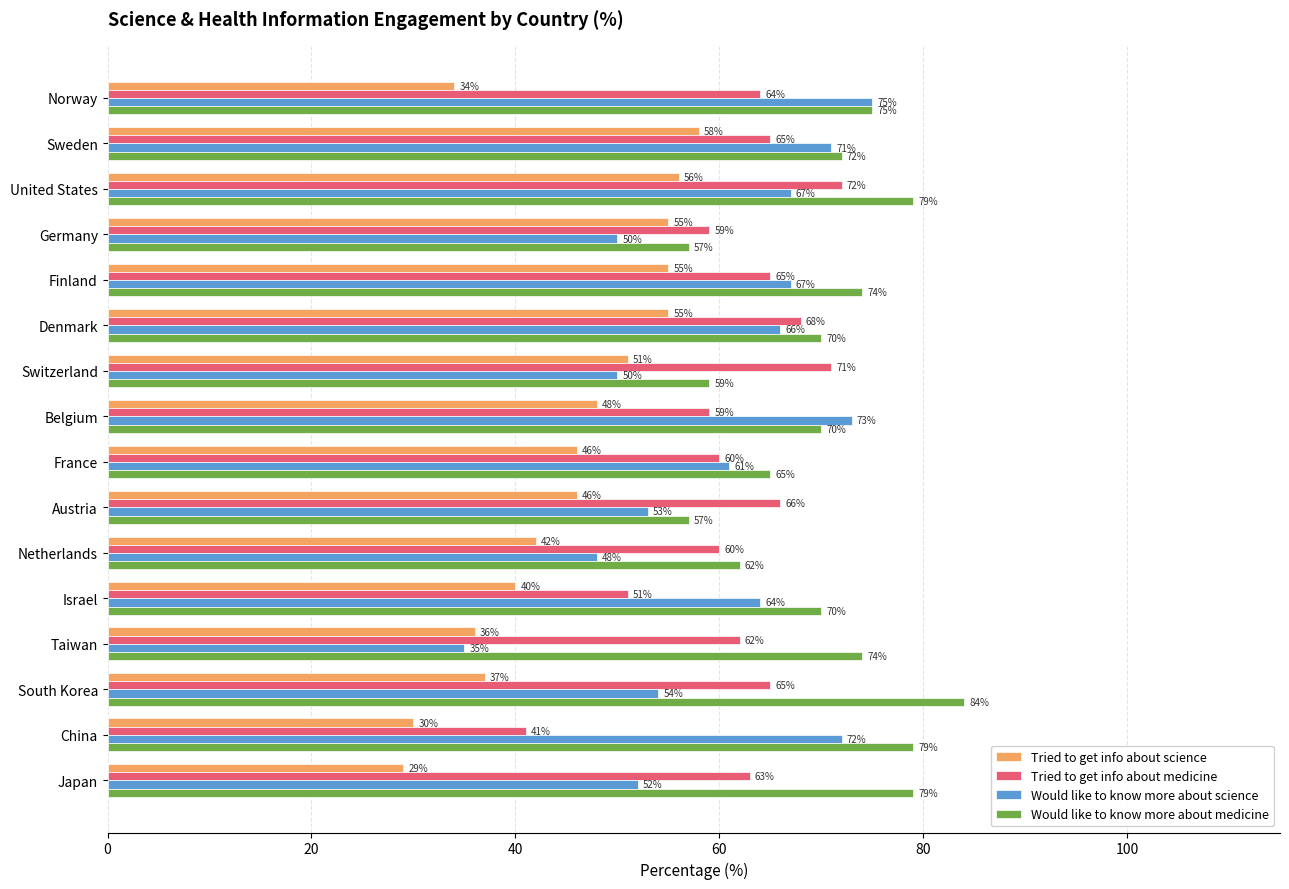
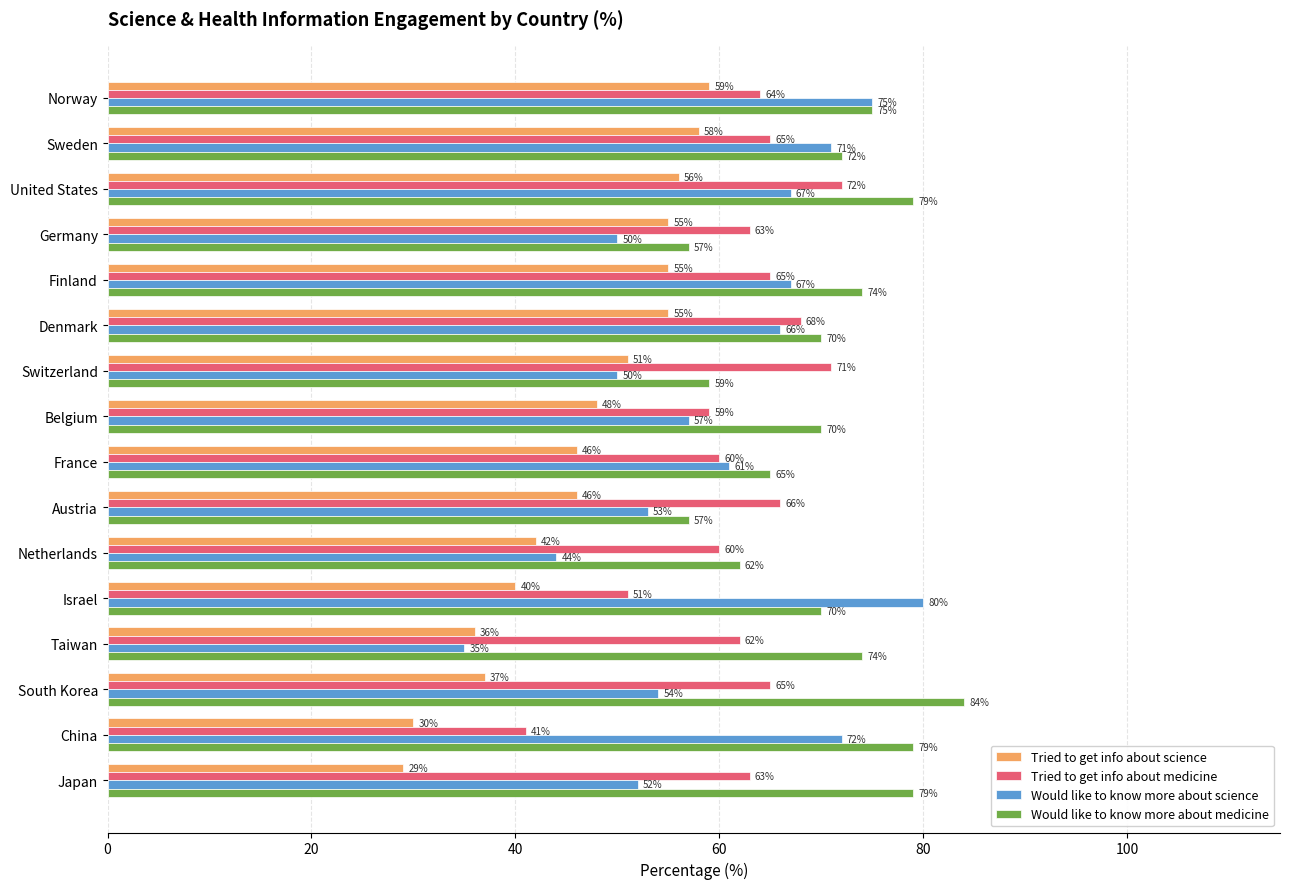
  {
    "Tried to get info about science": {
-     "Norway": "34%",
+     "Norway": "59%",
      "Sweden": "58%",
      "United States": "56%",
      "Germany": "55%",
      "Finland": "55%",
      "Denmark": "55%",
      "Switzerland": "51%",
      "Belgium": "48%",
      "France": "46%",
      "Austria": "46%",
      "Netherlands": "42%",
      "Israel": "40%",
      "Taiwan": "36%",
      "South Korea": "37%",
      "China": "30%",
      "Japan": "29%"
    },
    "Tried to get info about medicine": {
      "Norway": "64%",
      "Sweden": "65%",
      "United States": "72%",
-     "Germany": "59%",
+     "Germany": "63%",
      "Finland": "65%",
      "Denmark": "68%",
      "Switzerland": "71%",
      "Belgium": "59%",
      "France": "60%",
      "Austria": "66%",
      "Netherlands": "60%",
      "Israel": "51%",
      "Taiwan": "62%",
      "South Korea": "65%",
      "China": "41%",
      "Japan": "63%"
    },
    "Would like to know more about science": {
      "Sweden": "71%",
      "United States": "67%",
      "Germany": "50%",
      "Finland": "67%",
      "Denmark": "66%",
      "Switzerland": "50%",
-     "Belgium": "73%",
+     "Belgium": "57%",
      "France": "61%",
      "Austria": "53%",
-     "Netherlands": "48%",
-     "Israel": "64%",
+     "Netherlands": "44%",
+     "Israel": "80%",
      "Taiwan": "35%",
      "South Korea": "54%",
      "China": "72%",
      "Japan": "52%"
    },
    "Would like to know more about medicine": {
      "Sweden": "72%",
      "United States": "79%",
      "Germany": "57%",
      "Finland": "74%",
      "Denmark": "70%",
      "Switzerland": "59%",
      "Belgium": "70%",
      "France": "65%",
      "Austria": "57%",
      "Netherlands": "62%",
      "Israel": "70%",
      "Taiwan": "74%",
      "South Korea": "84%",
      "China": "79%",
      "Japan": "79%"
    }
  }
